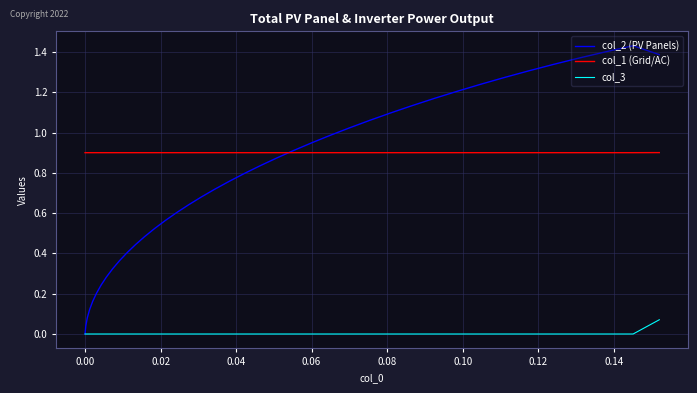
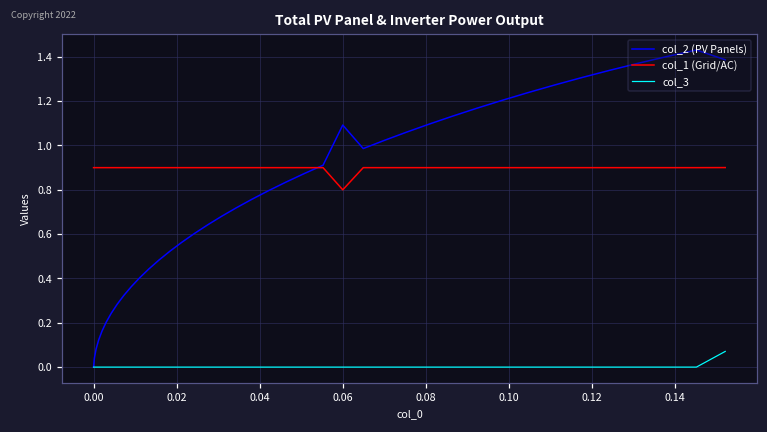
  {
    "col_2 (PV Panels)": {
-     "0.06": 0.95
+     "0.06": 1.09
    },
    "col_1 (Grid/AC)": {
      "0.00": 0.9,
-     "0.06": 0.9
+     "0.06": 0.8
    },
    "col_3": {
      "0.06": 0.00
    }
  }
